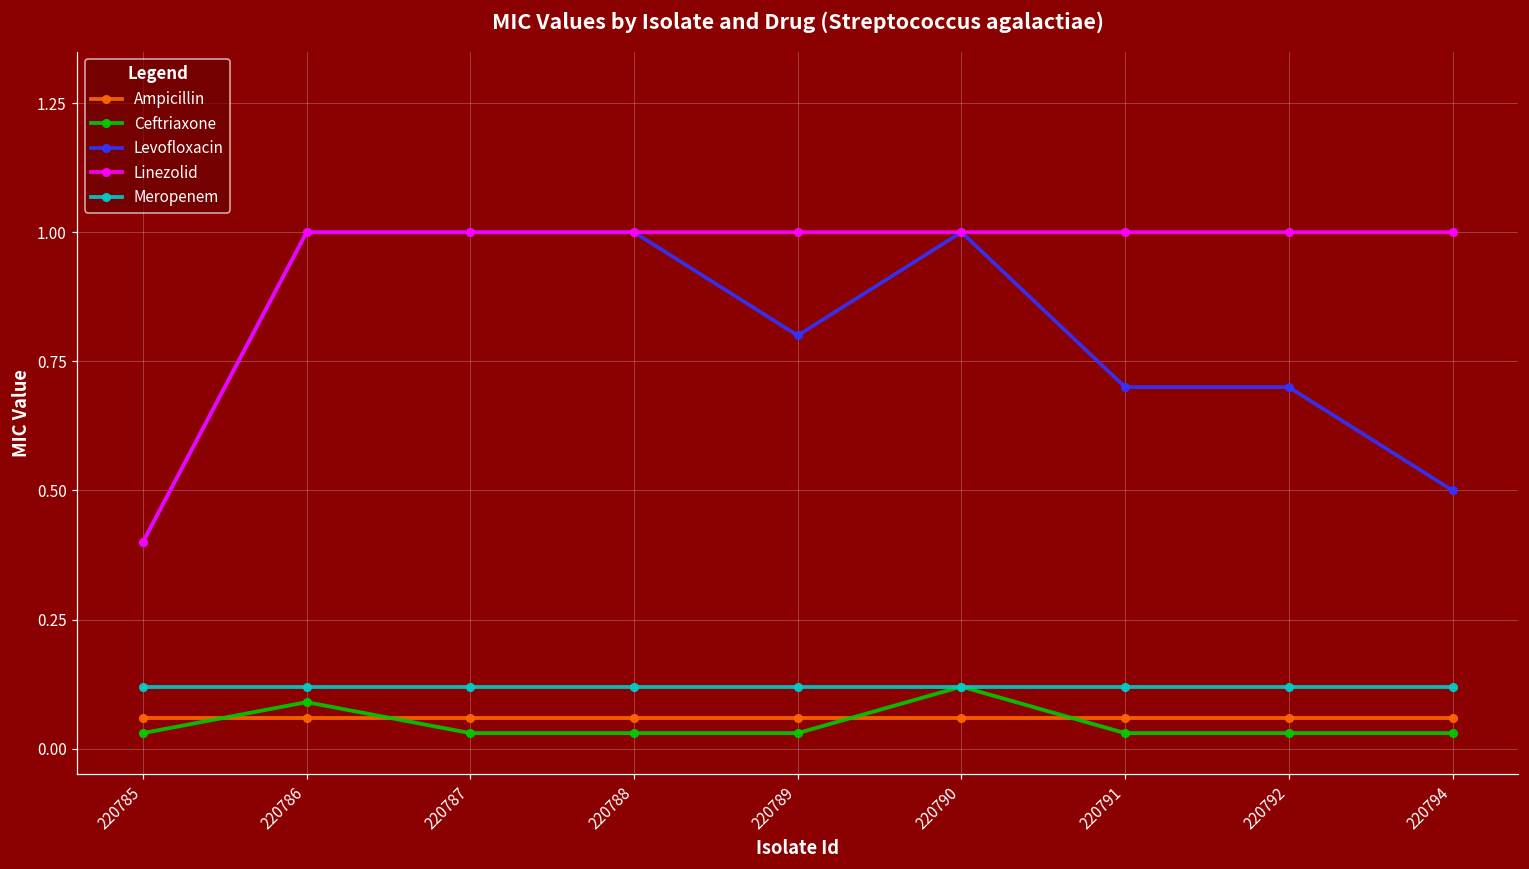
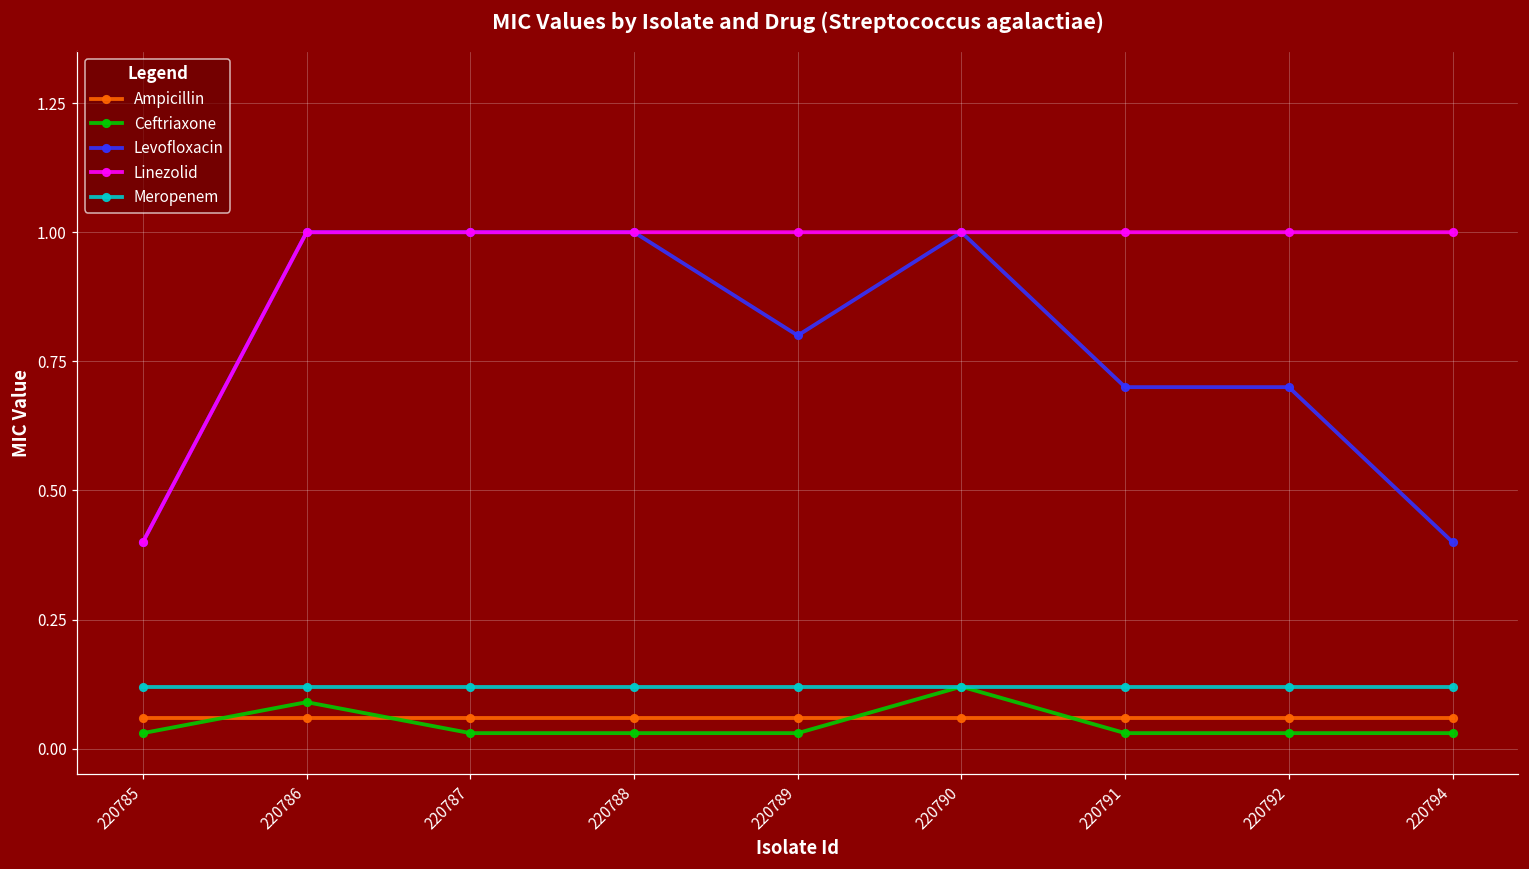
  {
    "Ampicillin": {
      "220785": 0.06,
      "220786": 0.06,
      "220787": 0.06,
      "220788": 0.06,
      "220789": 0.06,
      "220790": 0.06,
      "220791": 0.06,
      "220792": 0.06,
      "220794": 0.06
    },
    "Ceftriaxone": {
      "220785": 0.03,
      "220786": 0.09,
      "220787": 0.03,
      "220788": 0.03,
      "220789": 0.03,
      "220791": 0.03,
      "220792": 0.03,
      "220794": 0.03
    },
    "Levofloxacin": {
      "220789": 0.8,
      "220791": 0.7,
      "220792": 0.7,
-     "220794": 0.5
+     "220794": 0.4
    },
    "Linezolid": {
      "220789": 1.0,
      "220791": 1.0,
      "220792": 1.0,
      "220794": 1.0
    },
    "Meropenem": {
      "220785": 0.12,
      "220786": 0.12,
      "220787": 0.12,
      "220788": 0.12,
      "220789": 0.12,
      "220791": 0.12,
      "220792": 0.12,
      "220794": 0.12
    }
  }
